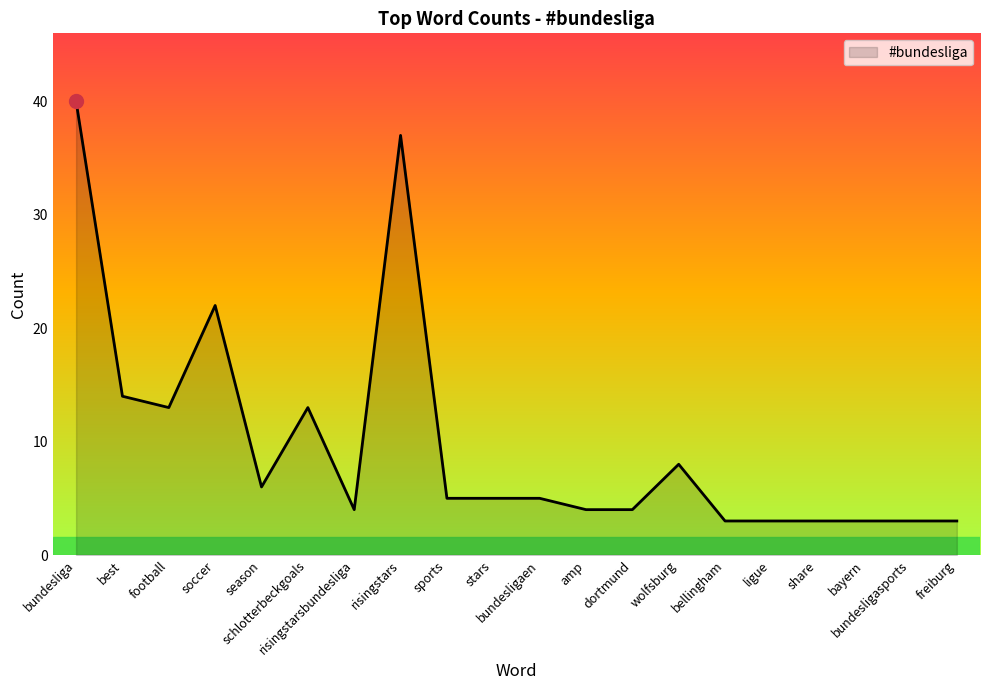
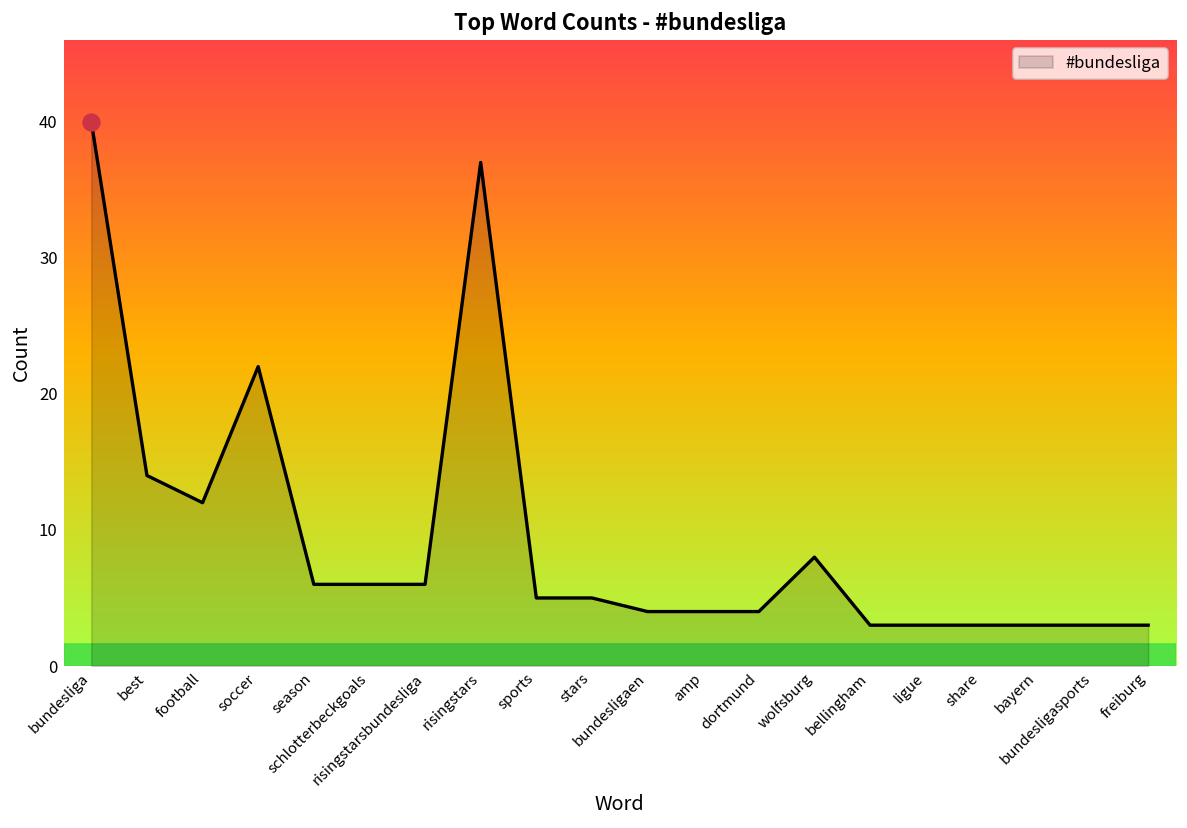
  {
    "#bundesliga": {
      "best": 14,
-     "football": 13,
+     "football": 12,
      "soccer": 22,
      "season": 6,
-     "schlotterbeckgoals": 13,
-     "risingstarsbundesliga": 4,
+     "schlotterbeckgoals": 6,
+     "risingstarsbundesliga": 6,
      "risingstars": 37,
      "sports": 5,
      "stars": 5,
-     "bundesligaen": 5,
+     "bundesligaen": 4,
      "amp": 4,
      "dortmund": 4,
      "wolfsburg": 8,
      "bellingham": 3,
      "ligue": 3,
      "share": 3,
      "bayern": 3,
      "bundesligasports": 3,
      "freiburg": 3
    }
  }
